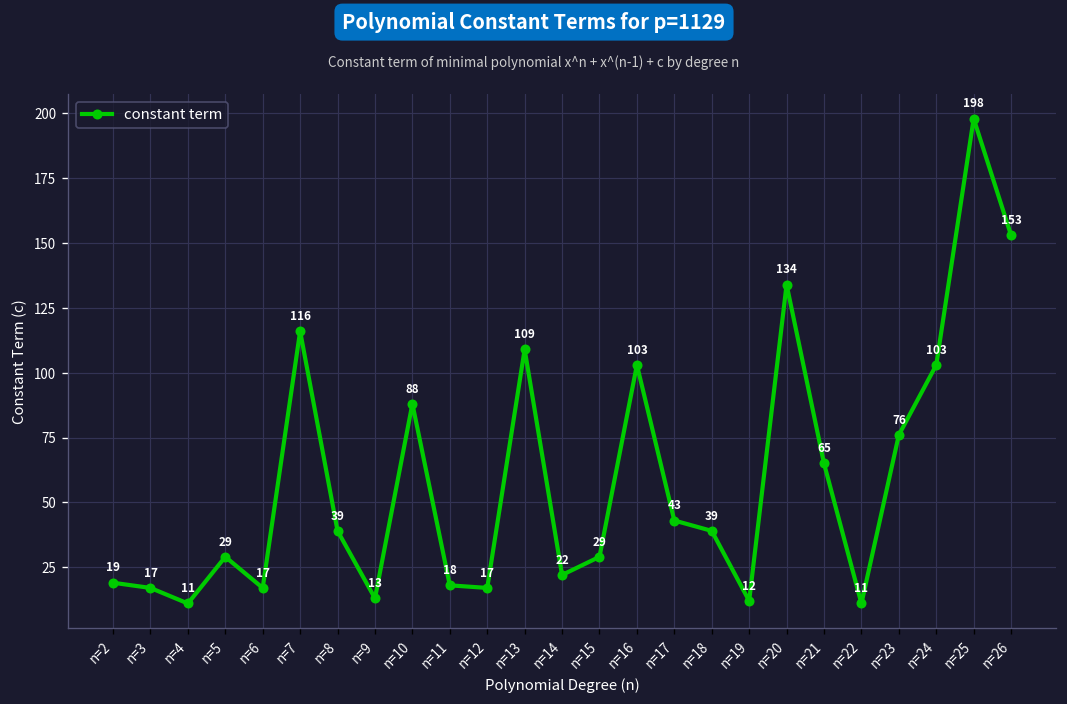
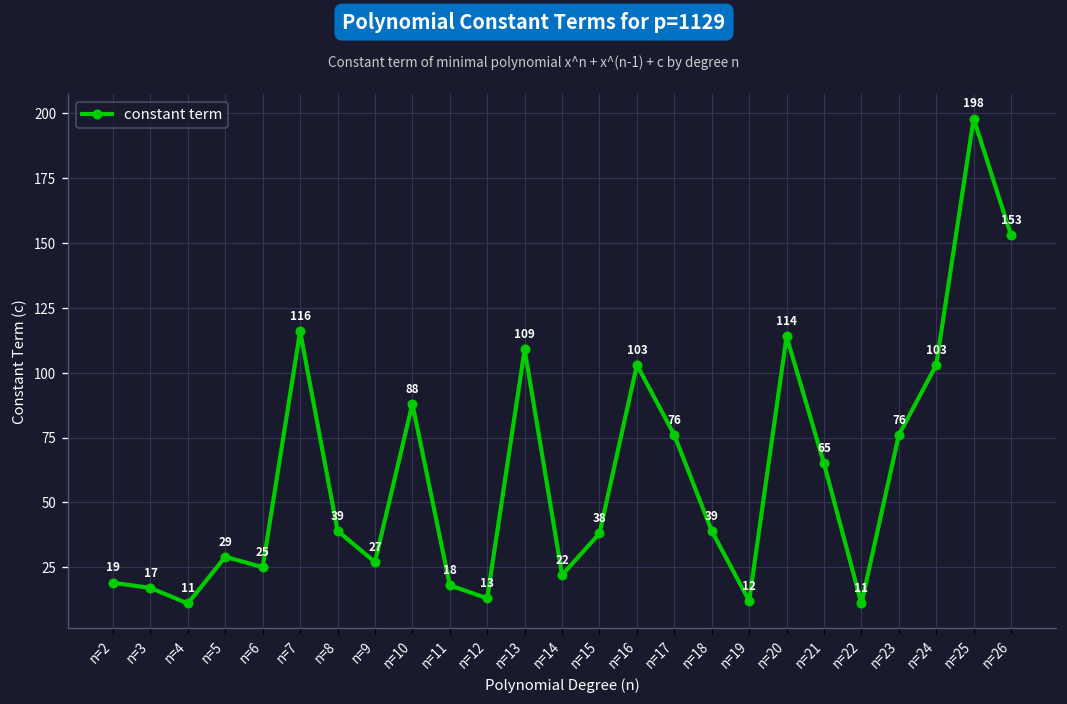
  {
    "n=2": 19,
    "n=3": 17,
    "n=4": 11,
    "n=5": 29,
-   "n=6": 17,
+   "n=6": 25,
    "n=7": 116,
    "n=8": 39,
-   "n=9": 13,
+   "n=9": 27,
    "n=10": 88,
    "n=11": 18,
-   "n=12": 17,
+   "n=12": 13,
    "n=13": 109,
    "n=14": 22,
-   "n=15": 29,
+   "n=15": 38,
    "n=16": 103,
-   "n=17": 43,
+   "n=17": 76,
    "n=18": 39,
    "n=19": 12,
-   "n=20": 134,
+   "n=20": 114,
    "n=21": 65,
    "n=22": 11,
    "n=23": 76,
    "n=24": 103,
    "n=25": 198,
    "n=26": 153
  }
